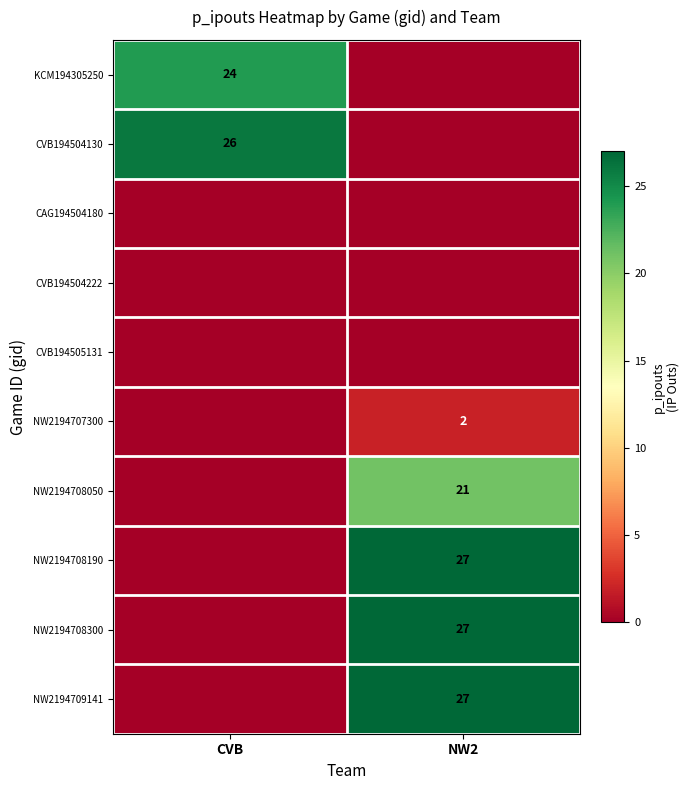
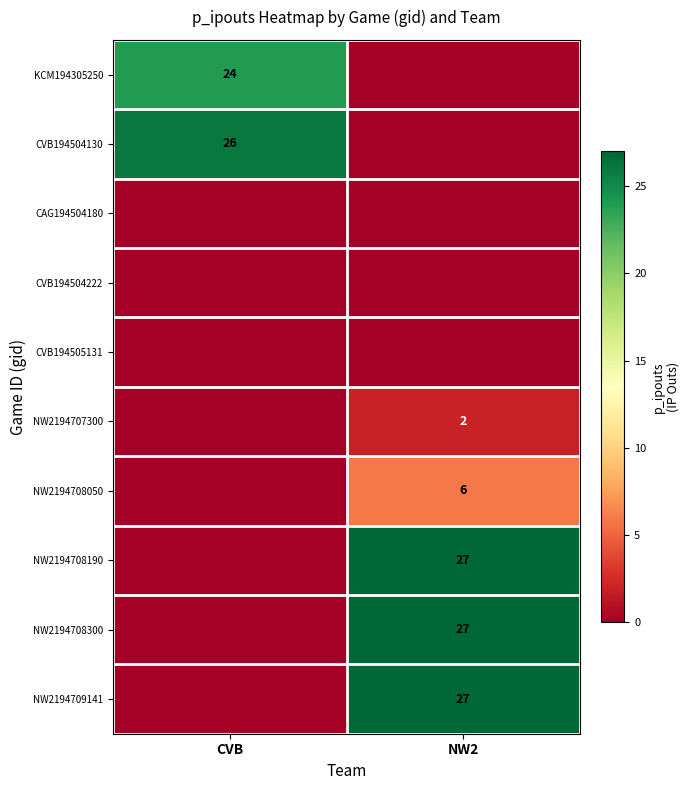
  {
    "KCM194305250": {
      "CVB": 24
    },
    "CVB194504130": {
      "CVB": 26
    },
    "NW2194707300": {
      "NW2": 2
    },
    "NW2194708050": {
-     "NW2": 21
+     "NW2": 6
    },
    "NW2194708190": {
      "NW2": 27
    },
    "NW2194708300": {
      "NW2": 27
    },
    "NW2194709141": {
      "NW2": 27
    }
  }
